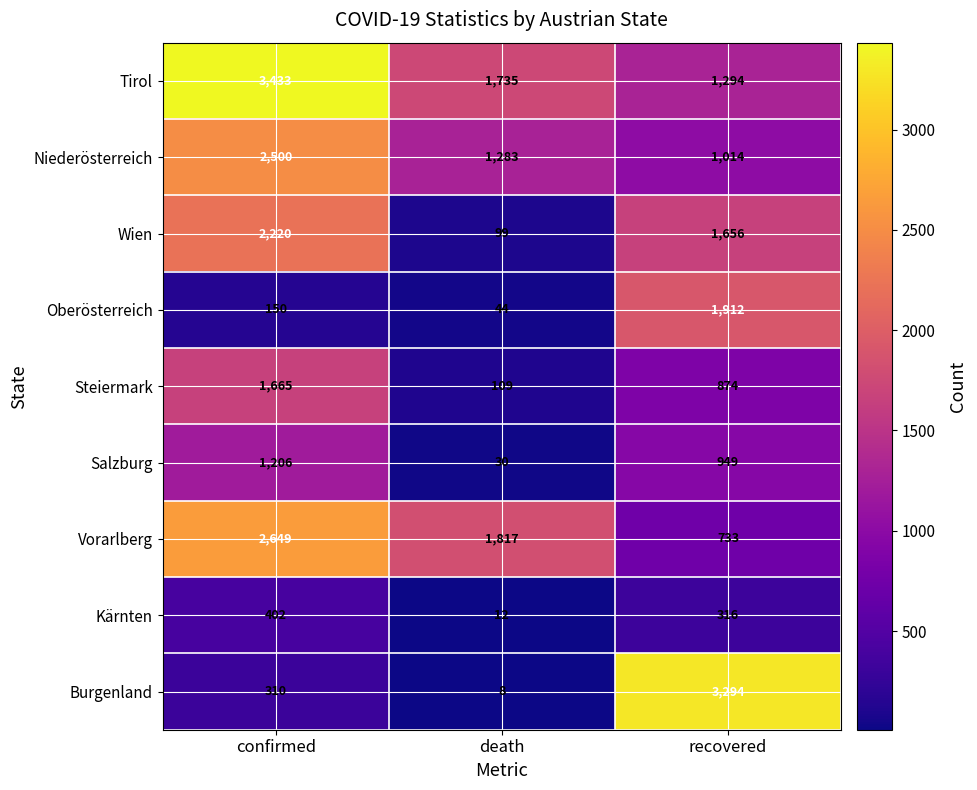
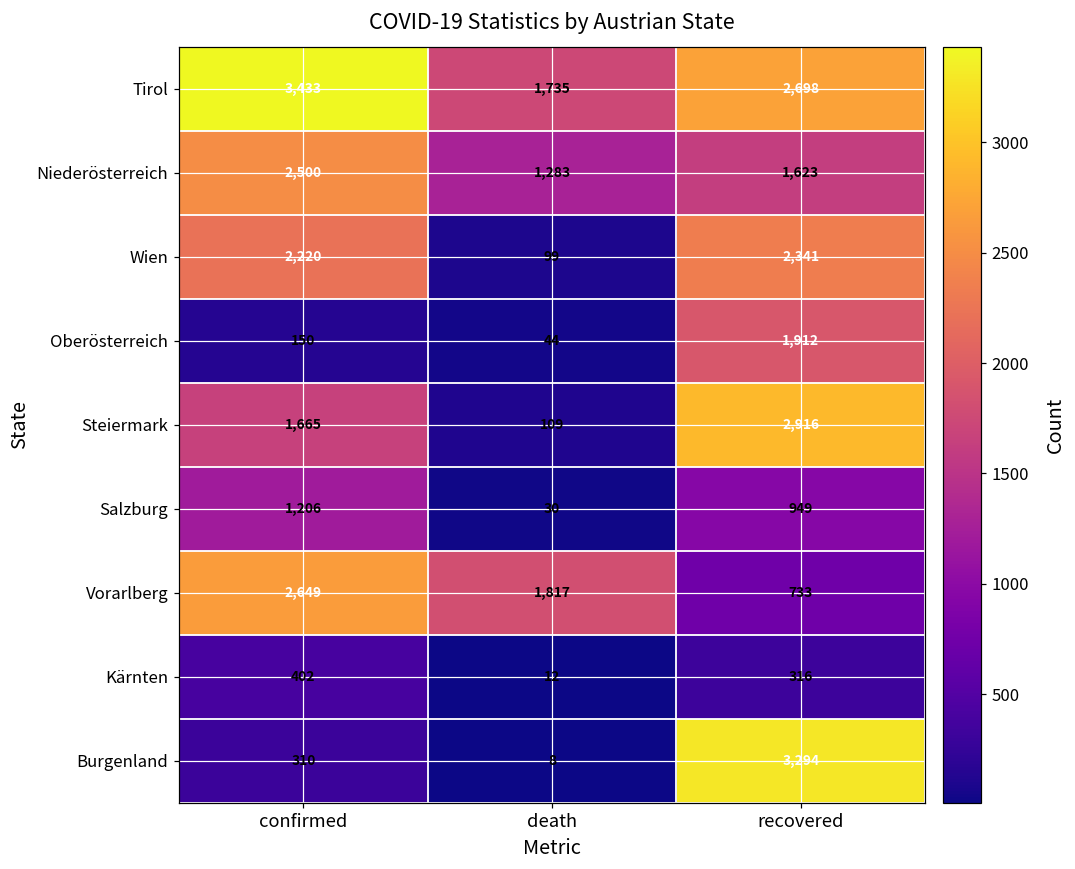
  {
    "Tirol": {
      "confirmed": "3,433",
      "death": "1,735",
-     "recovered": "1,294"
+     "recovered": "2,698"
    },
    "Niederösterreich": {
      "confirmed": "2,500",
      "death": "1,283",
-     "recovered": "1,014"
+     "recovered": "1,623"
    },
    "Wien": {
      "confirmed": "2,220",
      "death": "99",
-     "recovered": "1,656"
+     "recovered": "2,341"
    },
    "Oberösterreich": {
      "confirmed": "150",
      "death": "44",
      "recovered": "1,912"
    },
    "Steiermark": {
      "confirmed": "1,665",
      "death": "109",
-     "recovered": "874"
+     "recovered": "2,916"
    },
    "Salzburg": {
      "confirmed": "1,206",
      "death": "30",
      "recovered": "949"
    },
    "Vorarlberg": {
      "confirmed": "2,649",
      "death": "1,817",
      "recovered": "733"
    },
    "Kärnten": {
      "confirmed": "402",
      "death": "12",
      "recovered": "316"
    },
    "Burgenland": {
      "confirmed": "310",
      "death": "8",
      "recovered": "3,294"
    }
  }
